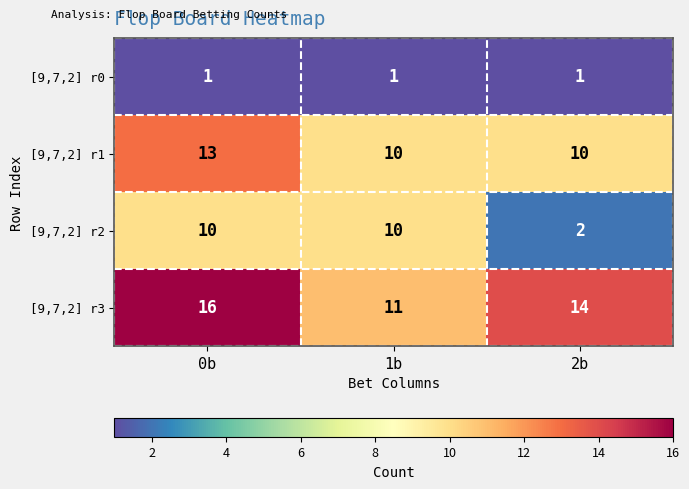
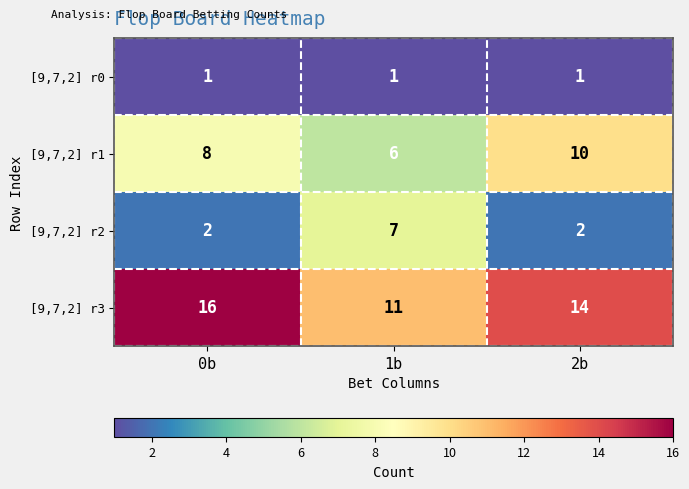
  {
    "[9,7,2] r0": {
      "0b": 1,
      "1b": 1,
      "2b": 1
    },
    "[9,7,2] r1": {
-     "0b": 13,
-     "1b": 10,
+     "0b": 8,
+     "1b": 6,
      "2b": 10
    },
    "[9,7,2] r2": {
-     "0b": 10,
-     "1b": 10,
+     "0b": 2,
+     "1b": 7,
      "2b": 2
    },
    "[9,7,2] r3": {
      "0b": 16,
      "1b": 11,
      "2b": 14
    }
  }
